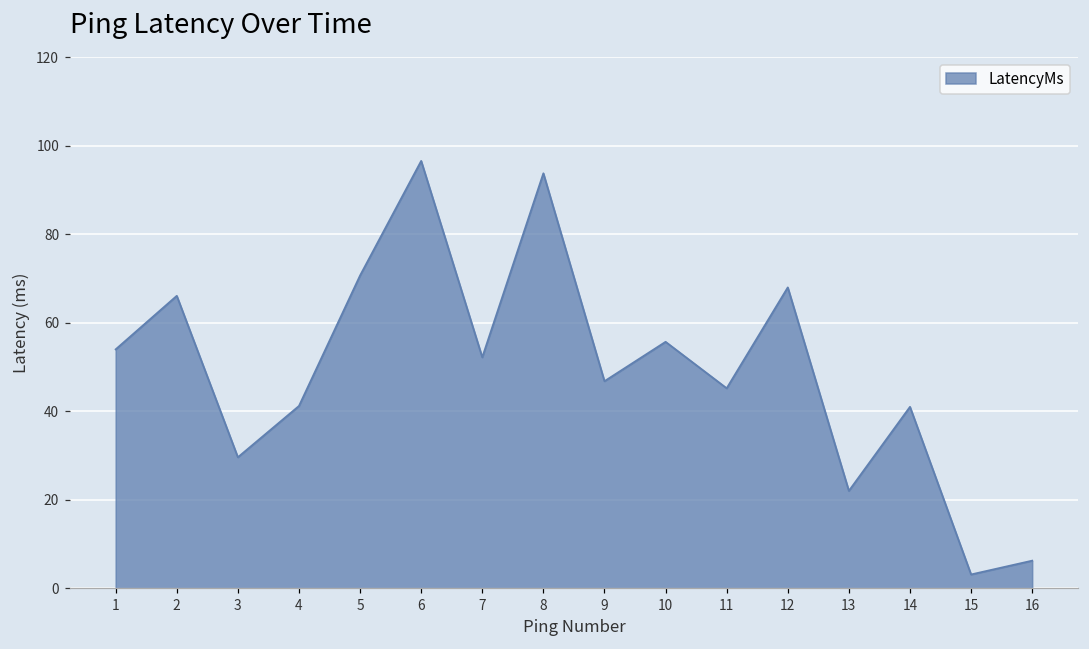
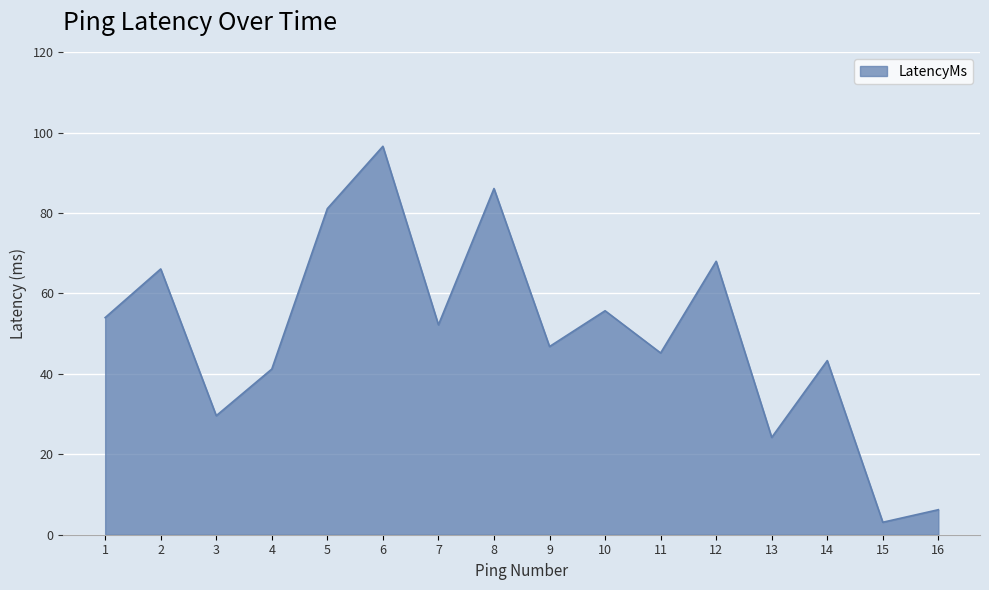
  {
    "1": 54,
    "2": 66,
    "3": 30,
    "4": 41,
-   "5": 71,
+   "5": 81,
    "6": 97,
    "7": 52,
-   "8": 94,
+   "8": 86,
    "9": 47,
    "10": 56,
    "11": 45,
    "12": 68,
-   "13": 22,
-   "14": 41,
+   "13": 24,
+   "14": 43,
    "15": 3,
    "16": 6
  }
